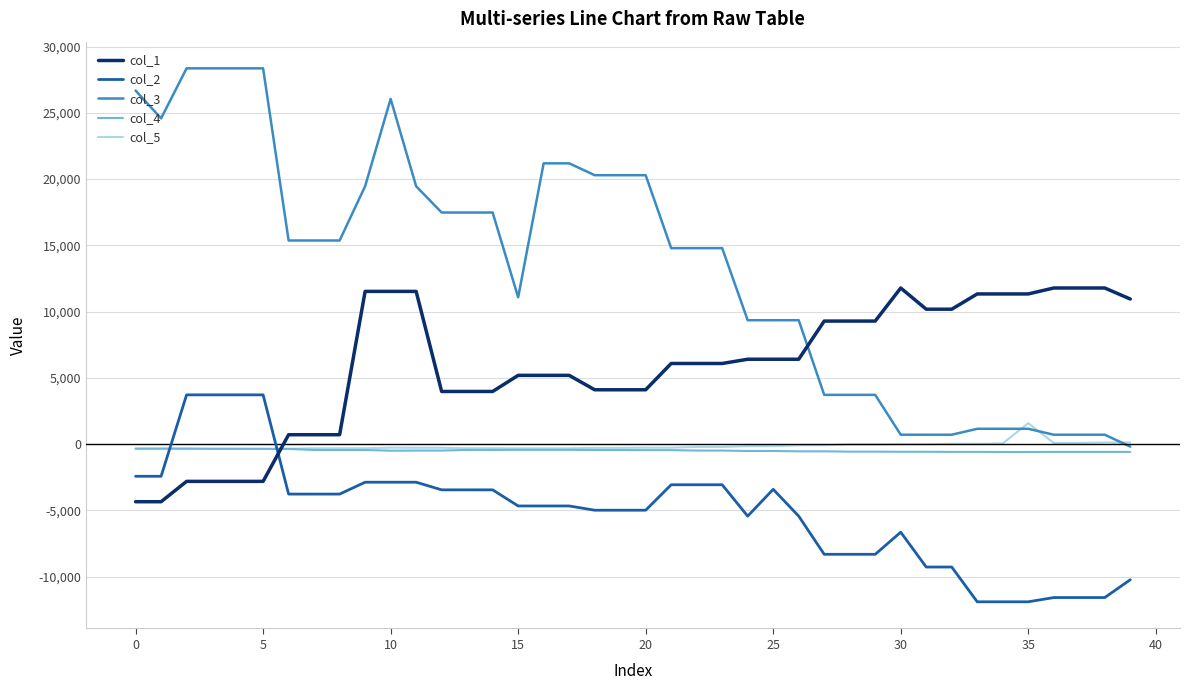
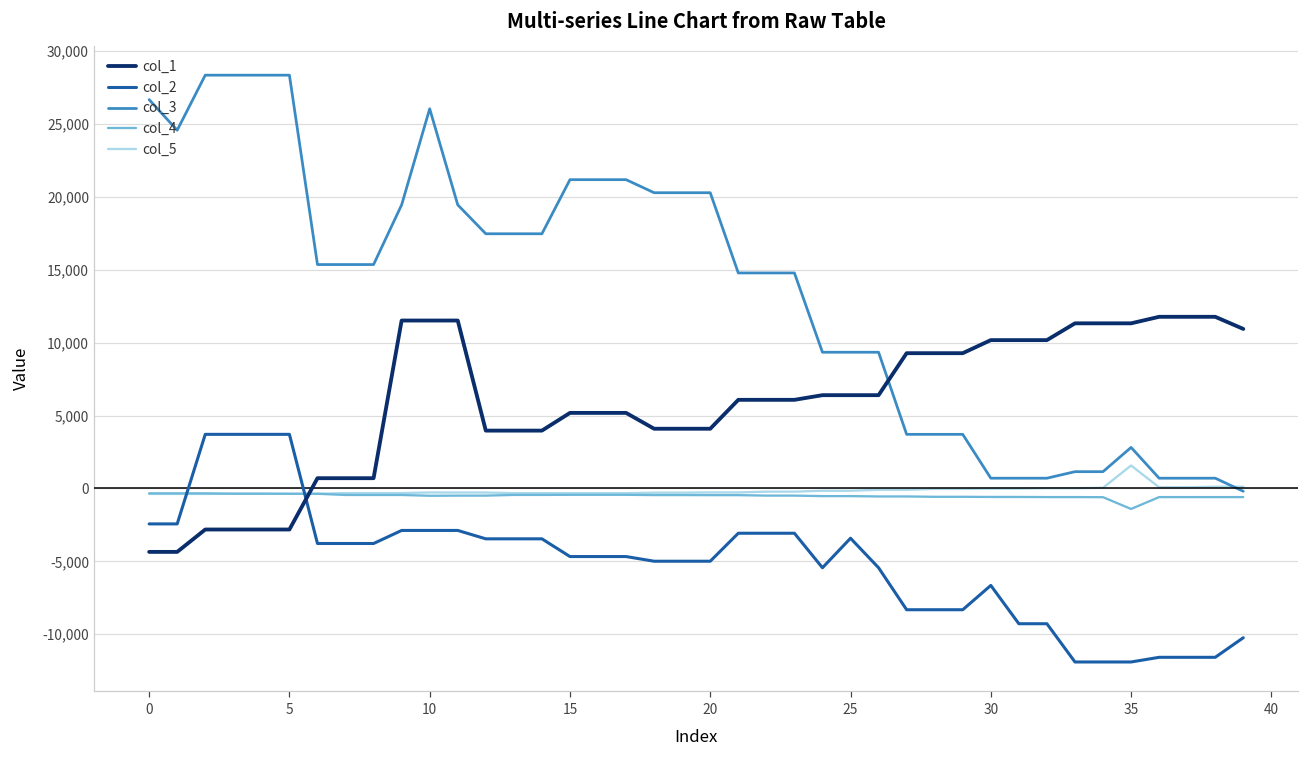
  {
    "col_1": {
      "0": "-4,400",
      "5": "-2,800",
      "10": "11,500",
      "15": "5,200",
      "20": "4,100",
      "25": "6,400",
-     "30": "11,800",
+     "30": "10,200",
      "35": "11,300"
    },
    "col_2": {
      "0": "-2,400",
      "5": "3,700",
      "10": "-2,900",
      "15": "-4,700",
      "20": "-5,000",
      "25": "-3,400",
      "30": "-6,700",
      "35": "-11,900"
    },
    "col_3": {
      "0": "26,700",
      "5": "28,400",
      "10": "26,000",
-     "15": "11,100",
+     "15": "21,200",
      "20": "20,300",
      "25": "9,300",
      "30": "700",
-     "35": "1,200"
+     "35": "2,800"
    },
    "col_4": {
      "10": "-500",
      "25": "-500",
      "30": "-600",
-     "35": "-600"
+     "35": "-1,400"
    },
    "col_5": {
      "10": "-300",
      "25": "-200",
      "30": "0",
      "35": "1,600"
    }
  }
